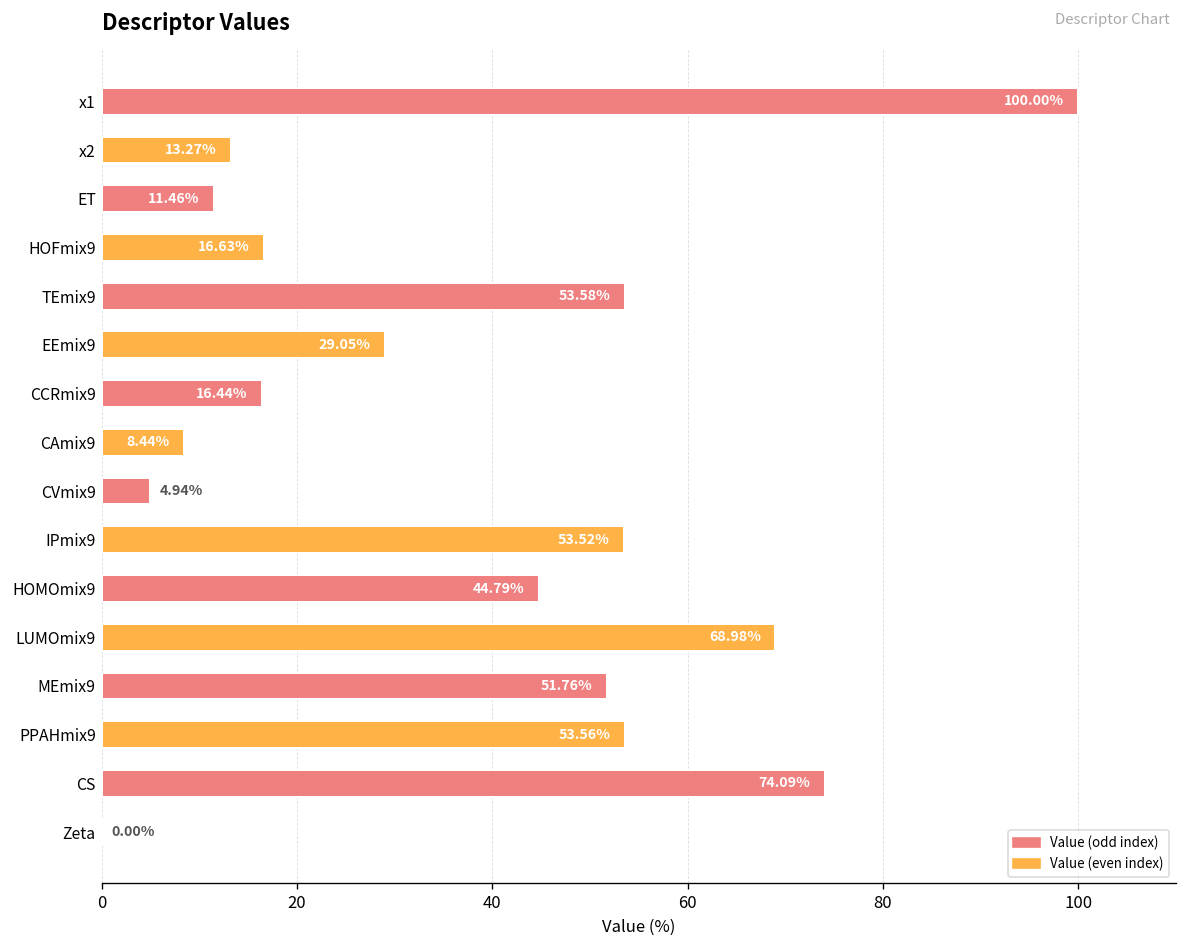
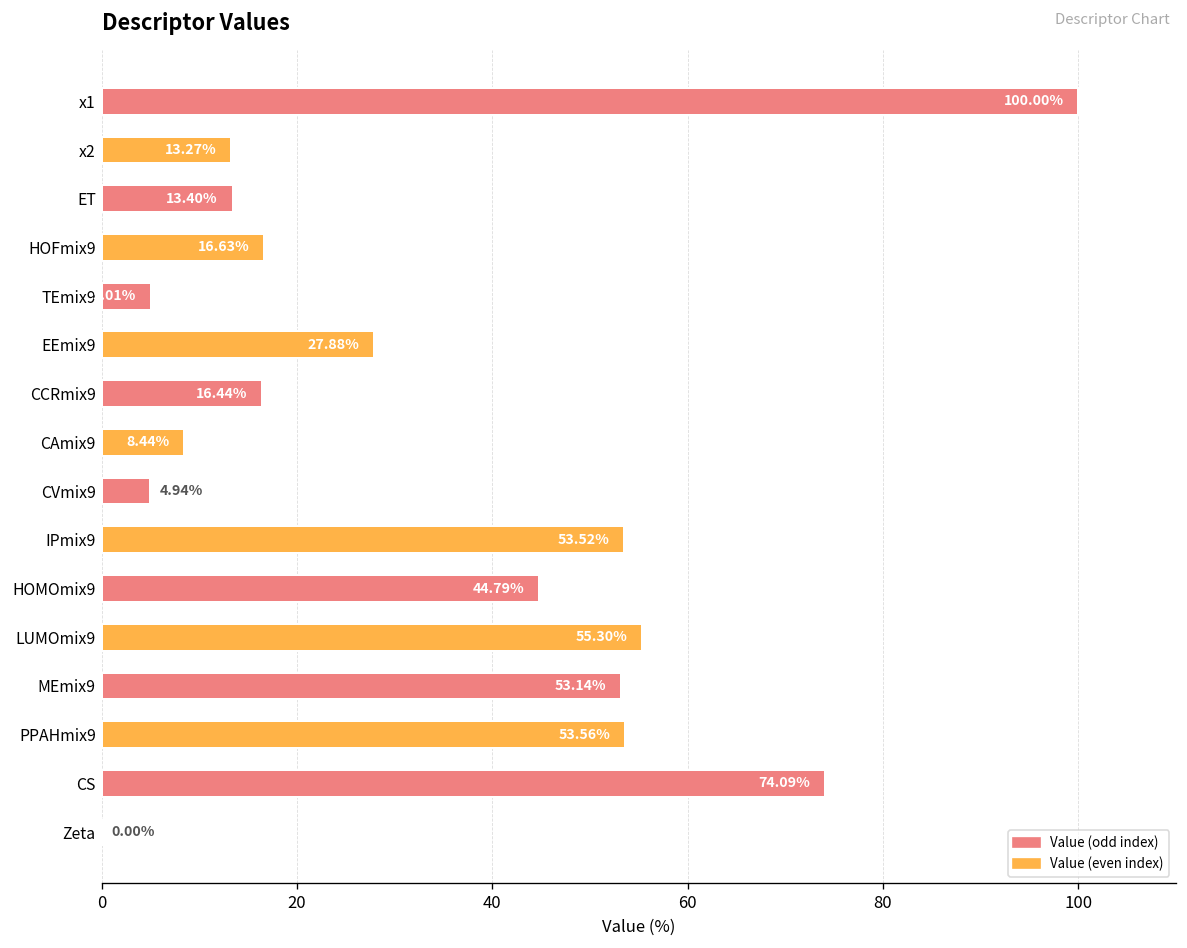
  {
    "x1": "100.00%",
    "x2": "13.27%",
-   "ET": "11.46%",
+   "ET": "13.40%",
    "HOFmix9": "16.63%",
-   "TEmix9": "53.58%",
-   "EEmix9": "29.05%",
+   "TEmix9": "5.01%",
+   "EEmix9": "27.88%",
    "CCRmix9": "16.44%",
    "CAmix9": "8.44%",
    "CVmix9": "4.94%",
    "IPmix9": "53.52%",
    "HOMOmix9": "44.79%",
-   "LUMOmix9": "68.98%",
-   "MEmix9": "51.76%",
+   "LUMOmix9": "55.30%",
+   "MEmix9": "53.14%",
    "PPAHmix9": "53.56%",
    "CS": "74.09%",
    "Zeta": "0.00%"
  }
